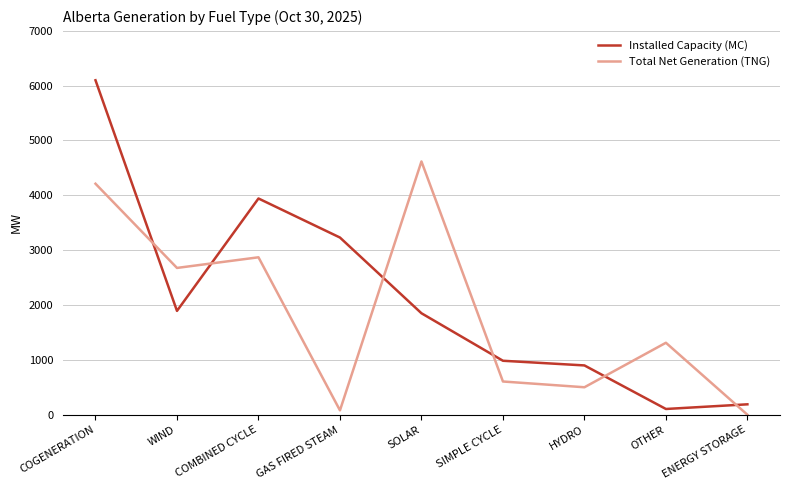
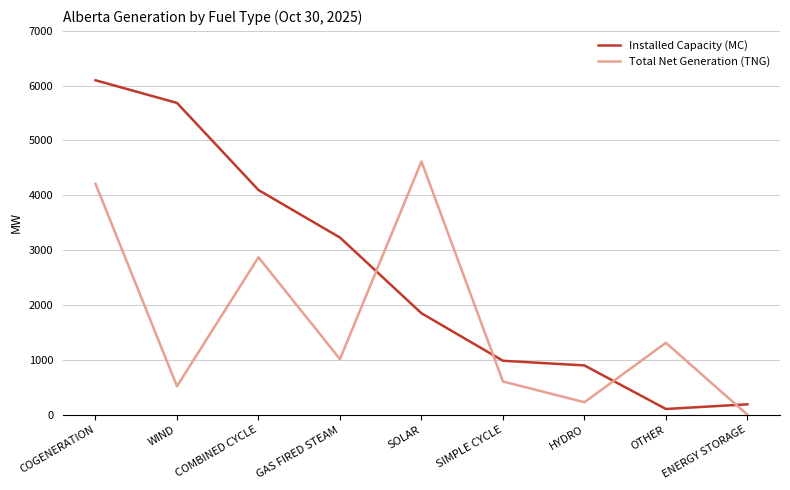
  {
    "Installed Capacity (MC)": {
      "COGENERATION": 6100,
-     "WIND": 1900,
-     "COMBINED CYCLE": 3900,
+     "WIND": 5700,
+     "COMBINED CYCLE": 4100,
      "GAS FIRED STEAM": 3200,
      "SOLAR": 1900,
      "SIMPLE CYCLE": 1000,
      "HYDRO": 900,
      "OTHER": 100,
      "ENERGY STORAGE": 200
    },
    "Total Net Generation (TNG)": {
      "COGENERATION": 4200,
-     "WIND": 2700,
+     "WIND": 500,
      "COMBINED CYCLE": 2900,
-     "GAS FIRED STEAM": 100,
+     "GAS FIRED STEAM": 1000,
      "SOLAR": 4600,
      "SIMPLE CYCLE": 600,
-     "HYDRO": 500,
+     "HYDRO": 200,
      "OTHER": 1300,
      "ENERGY STORAGE": 0
    }
  }
